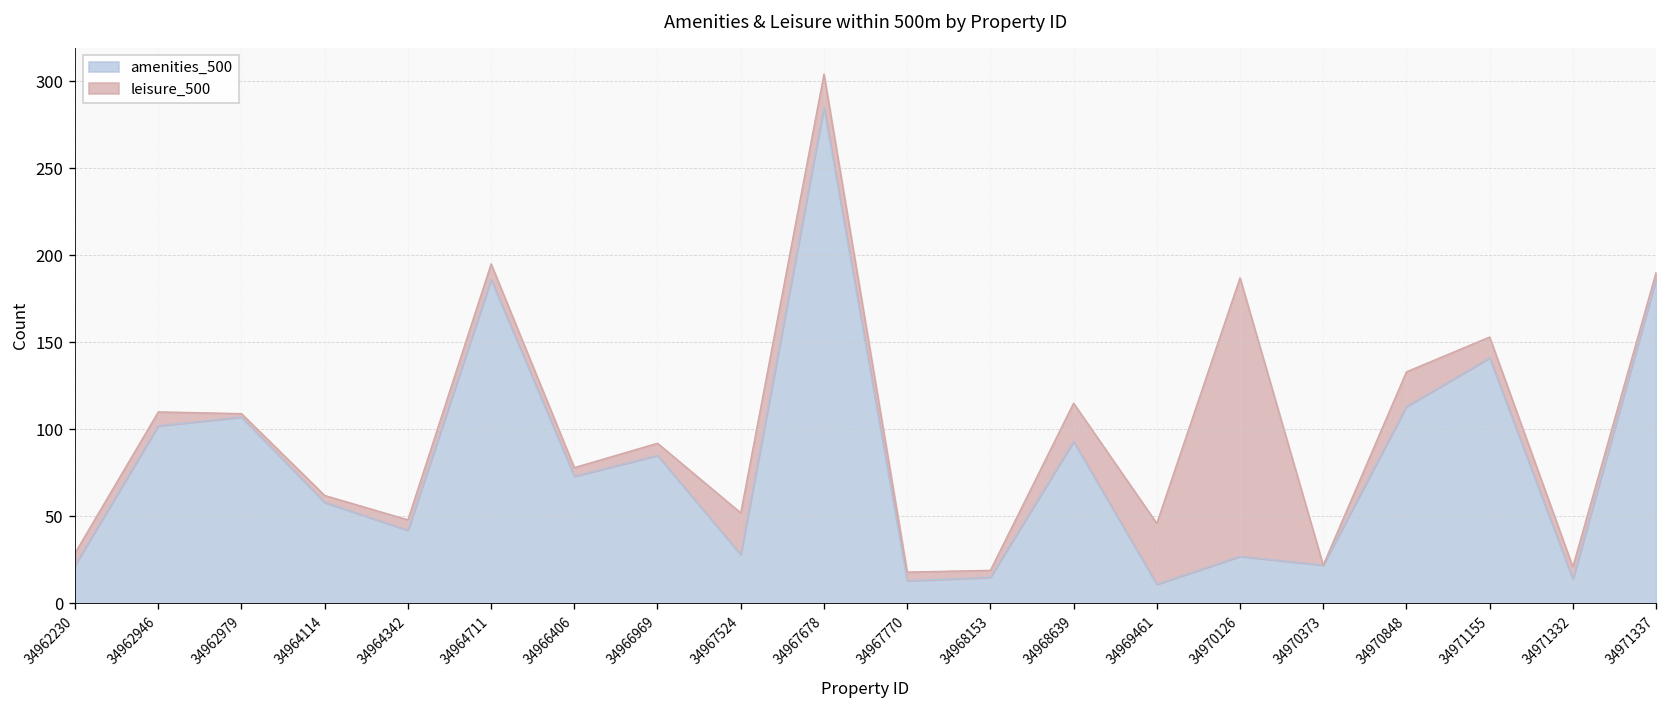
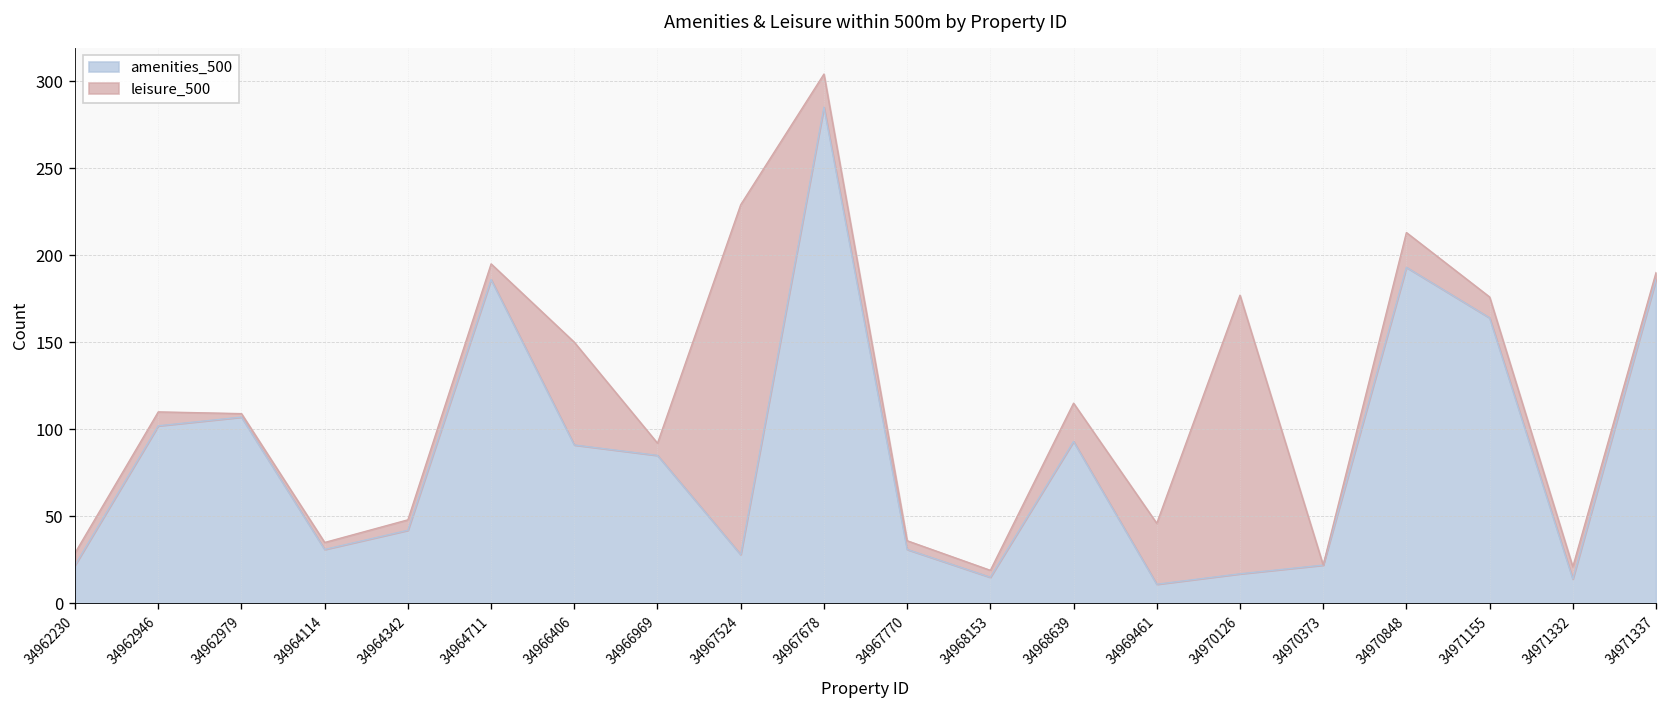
  {
    "amenities_500": {
      "34962230": 22,
      "34962946": 102,
      "34962979": 107,
-     "34964114": 58,
+     "34964114": 31,
      "34964342": 42,
      "34964711": 186,
-     "34966406": 73,
+     "34966406": 91,
      "34966969": 85,
      "34967524": 28,
      "34967678": 285,
-     "34967770": 13,
+     "34967770": 31,
      "34968153": 15,
      "34968639": 93,
      "34969461": 11,
-     "34970126": 27,
-     "34970848": 113,
-     "34971155": 141,
+     "34970126": 17,
+     "34970848": 193,
+     "34971155": 164,
      "34971332": 14,
      "34971337": 186
    },
    "leisure_500": {
      "34962230": 7,
      "34962946": 8,
      "34962979": 2,
      "34964114": 4,
      "34964342": 6,
      "34964711": 9,
-     "34966406": 5,
+     "34966406": 59,
      "34966969": 7,
-     "34967524": 24,
+     "34967524": 201,
      "34967678": 19,
      "34967770": 5,
      "34968153": 4,
      "34968639": 22,
      "34969461": 35,
      "34970126": 160,
      "34970848": 20,
      "34971155": 12,
      "34971332": 7,
      "34971337": 4
    }
  }
